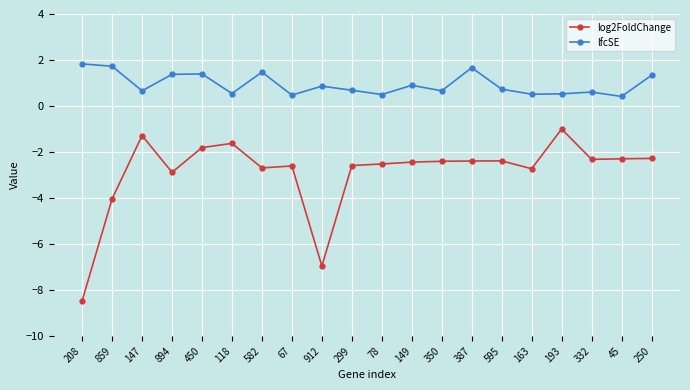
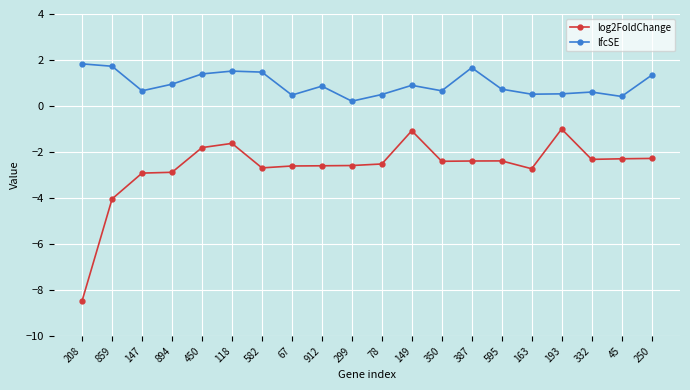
  {
    "log2FoldChange": {
      "208": -8.5,
      "859": -4.0,
-     "147": -1.3,
+     "147": -2.9,
      "894": -2.9,
      "450": -1.8,
      "118": -1.6,
      "582": -2.7,
      "67": -2.6,
-     "912": -7.0,
+     "912": -2.6,
      "299": -2.6,
      "78": -2.5,
-     "149": -2.4,
+     "149": -1.1,
      "350": -2.4,
      "387": -2.4,
      "595": -2.4,
      "163": -2.7,
      "193": -1.0,
      "332": -2.3,
      "45": -2.3,
      "250": -2.3
    },
    "lfcSE": {
      "208": 1.8,
      "859": 1.7,
      "147": 0.7,
-     "894": 1.4,
+     "894": 0.9,
      "450": 1.4,
-     "118": 0.5,
+     "118": 1.5,
      "582": 1.5,
      "67": 0.5,
      "912": 0.9,
-     "299": 0.7,
+     "299": 0.2,
      "78": 0.5,
      "149": 0.9,
      "350": 0.7,
      "387": 1.7,
      "595": 0.7,
      "163": 0.5,
      "193": 0.5,
      "332": 0.6,
      "45": 0.4,
      "250": 1.3
    }
  }
